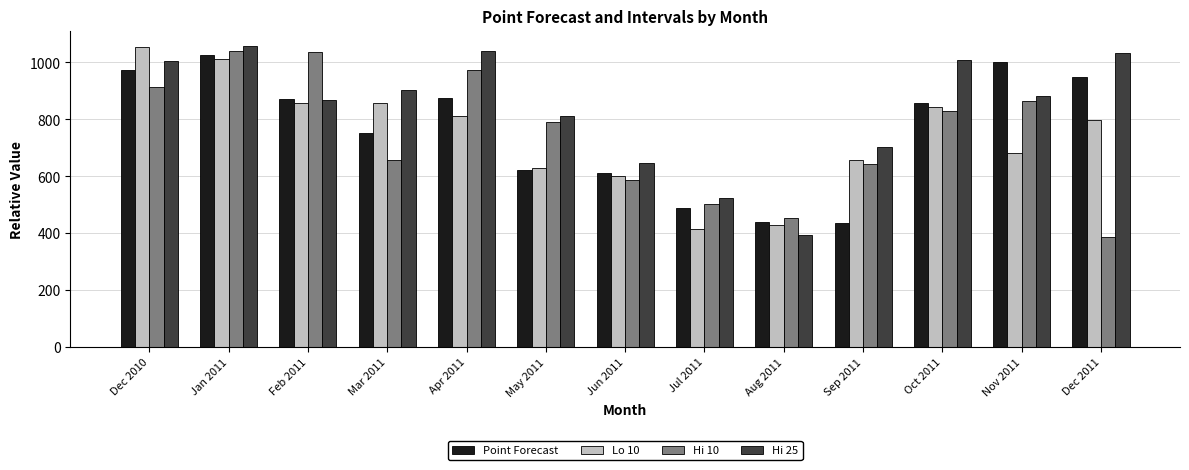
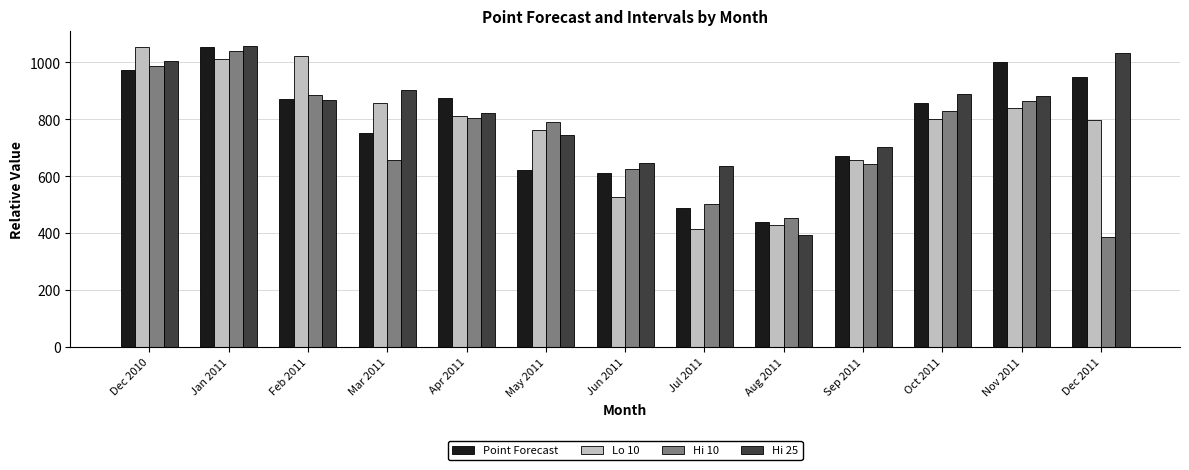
  {
    "Point Forecast": {
      "Dec 2010": 970,
-     "Jan 2011": 1030,
+     "Jan 2011": 1060,
      "Feb 2011": 870,
      "Mar 2011": 750,
      "Apr 2011": 880,
      "May 2011": 620,
      "Jun 2011": 610,
      "Jul 2011": 490,
      "Aug 2011": 440,
-     "Sep 2011": 440,
+     "Sep 2011": 670,
      "Oct 2011": 860,
      "Nov 2011": 1000,
      "Dec 2011": 950
    },
    "Lo 10": {
      "Dec 2010": 1050,
      "Jan 2011": 1010,
-     "Feb 2011": 860,
+     "Feb 2011": 1020,
      "Mar 2011": 860,
      "Apr 2011": 810,
-     "May 2011": 630,
-     "Jun 2011": 600,
+     "May 2011": 760,
+     "Jun 2011": 530,
      "Jul 2011": 420,
      "Aug 2011": 430,
      "Sep 2011": 660,
-     "Oct 2011": 840,
-     "Nov 2011": 680,
+     "Oct 2011": 800,
+     "Nov 2011": 840,
      "Dec 2011": 800
    },
    "Hi 10": {
-     "Dec 2010": 910,
+     "Dec 2010": 990,
      "Jan 2011": 1040,
-     "Feb 2011": 1040,
+     "Feb 2011": 880,
      "Mar 2011": 660,
-     "Apr 2011": 970,
+     "Apr 2011": 800,
      "May 2011": 790,
-     "Jun 2011": 590,
+     "Jun 2011": 630,
      "Jul 2011": 500,
      "Aug 2011": 450,
      "Sep 2011": 640,
      "Oct 2011": 830,
      "Nov 2011": 860,
      "Dec 2011": 390
    },
    "Hi 25": {
      "Dec 2010": 1010,
      "Jan 2011": 1060,
      "Feb 2011": 870,
      "Mar 2011": 900,
-     "Apr 2011": 1040,
-     "May 2011": 810,
+     "Apr 2011": 820,
+     "May 2011": 750,
      "Jun 2011": 650,
-     "Jul 2011": 520,
+     "Jul 2011": 640,
      "Aug 2011": 390,
      "Sep 2011": 700,
-     "Oct 2011": 1010,
+     "Oct 2011": 890,
      "Nov 2011": 880,
      "Dec 2011": 1030
    }
  }
